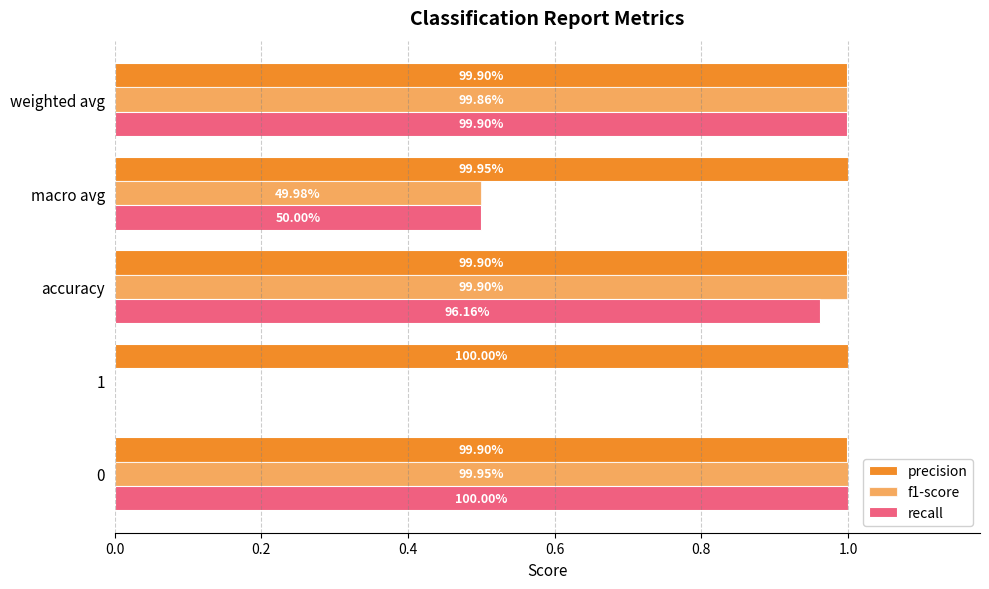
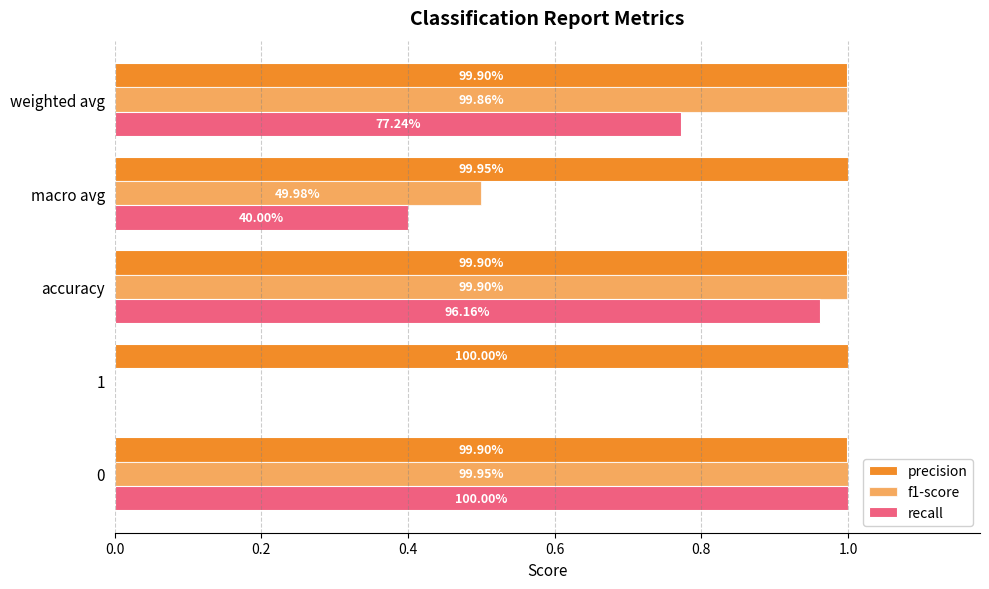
  {
    "recall": {
-     "weighted avg": "99.90%",
-     "macro avg": "50.00%",
+     "weighted avg": "77.24%",
+     "macro avg": "40.00%",
      "accuracy": "96.16%",
      "0": "100.00%"
    }
  }
